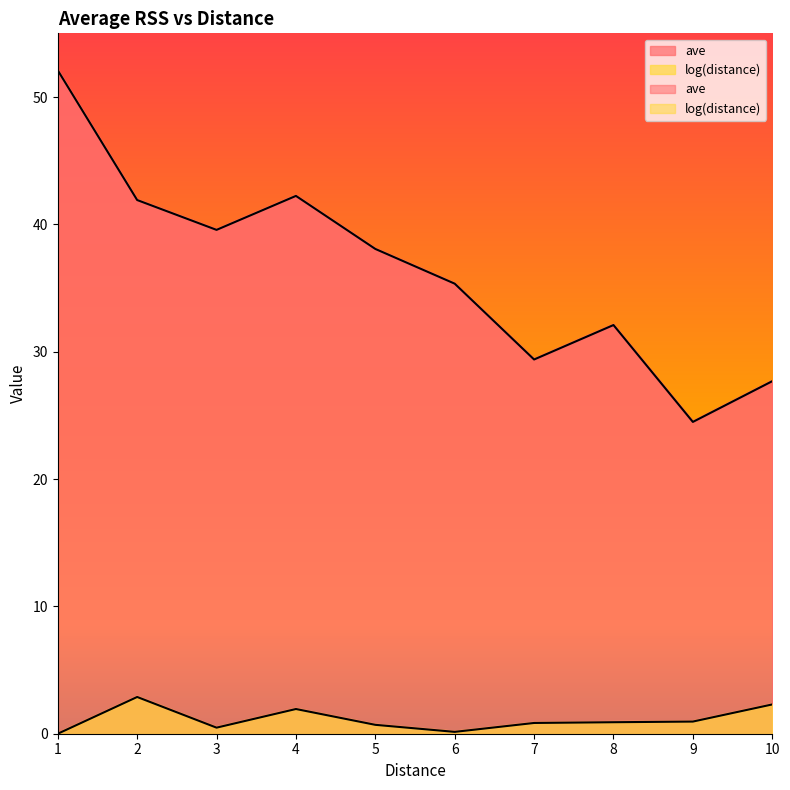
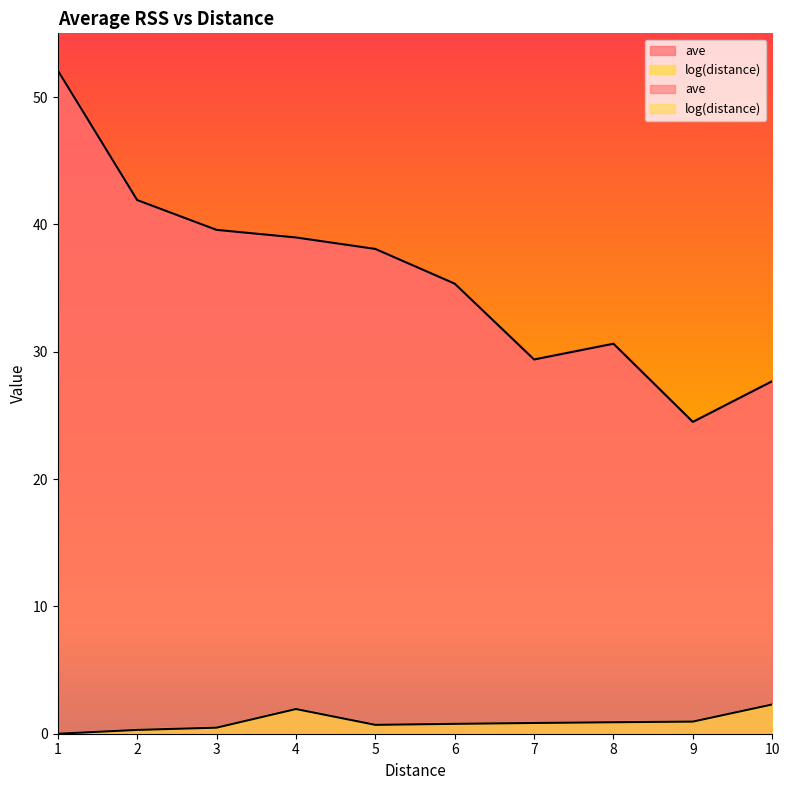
  {
    "ave": {
      "1": 52.1,
      "2": 41.9,
      "3": 39.6,
-     "4": 42.2,
+     "4": 39.0,
      "5": 38.1,
      "6": 35.3,
      "7": 29.4,
-     "8": 32.1,
+     "8": 30.6,
      "9": 24.5,
      "10": 27.7
    },
    "log(distance)": {
      "1": 0.0,
-     "2": 2.9,
+     "2": 0.3,
      "3": 0.5,
      "4": 1.9,
      "5": 0.7,
-     "6": 0.1,
+     "6": 0.8,
      "7": 0.8,
      "8": 0.9,
      "9": 1.0,
      "10": 2.3
    }
  }
